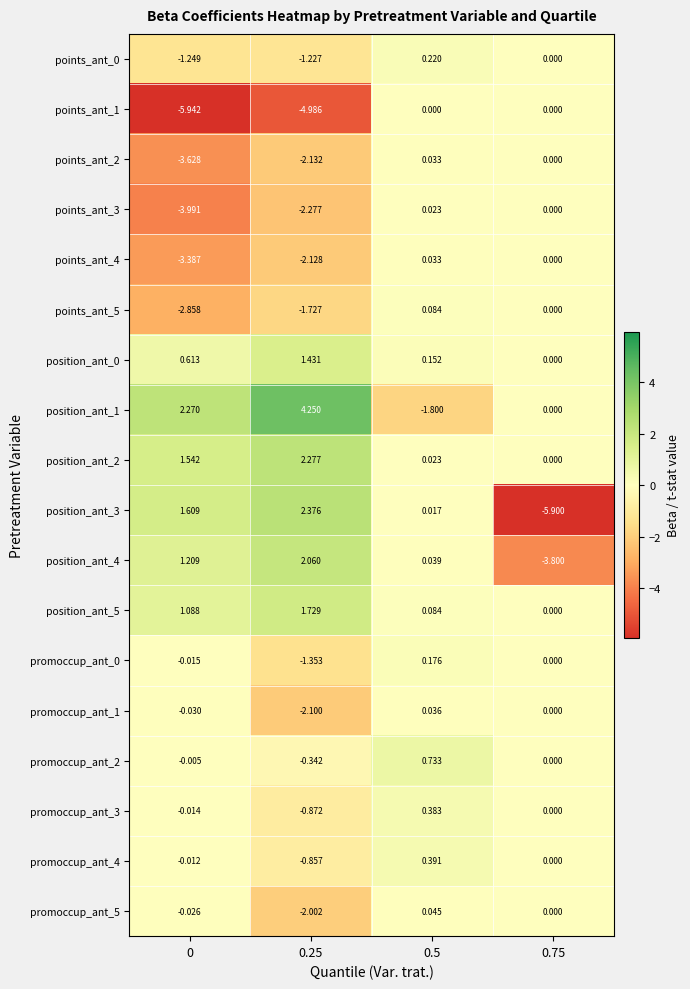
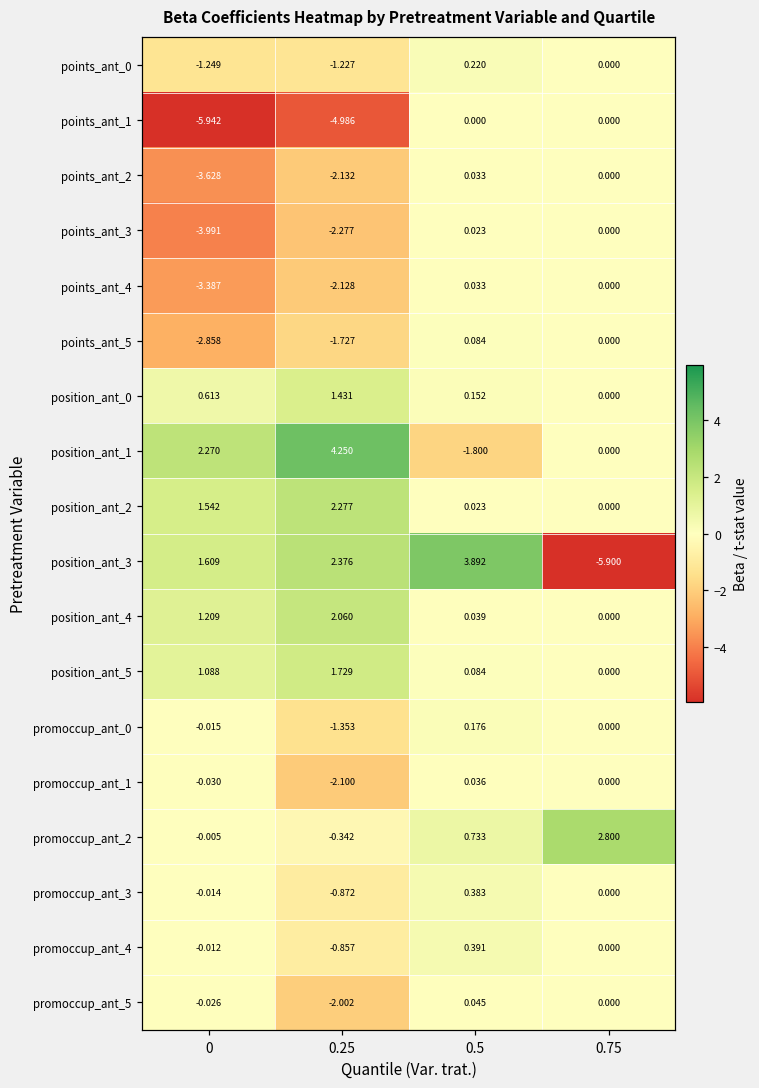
  {
    "points_ant_0": {
      "0": -1.249,
      "0.25": -1.227,
      "0.5": 0.220,
      "0.75": 0.000
    },
    "points_ant_1": {
      "0": -5.942,
      "0.25": -4.986,
      "0.5": 0.000,
      "0.75": 0.000
    },
    "points_ant_2": {
      "0": -3.628,
      "0.25": -2.132,
      "0.5": 0.033,
      "0.75": 0.000
    },
    "points_ant_3": {
      "0": -3.991,
      "0.25": -2.277,
      "0.5": 0.023,
      "0.75": 0.000
    },
    "points_ant_4": {
      "0": -3.387,
      "0.25": -2.128,
      "0.5": 0.033,
      "0.75": 0.000
    },
    "points_ant_5": {
      "0": -2.858,
      "0.25": -1.727,
      "0.5": 0.084,
      "0.75": 0.000
    },
    "position_ant_0": {
      "0": 0.613,
      "0.25": 1.431,
      "0.5": 0.152,
      "0.75": 0.000
    },
    "position_ant_1": {
      "0": 2.270,
      "0.25": 4.250,
      "0.5": -1.800,
      "0.75": 0.000
    },
    "position_ant_2": {
      "0": 1.542,
      "0.25": 2.277,
      "0.5": 0.023,
      "0.75": 0.000
    },
    "position_ant_3": {
      "0": 1.609,
      "0.25": 2.376,
-     "0.5": 0.017,
+     "0.5": 3.892,
      "0.75": -5.900
    },
    "position_ant_4": {
      "0": 1.209,
      "0.25": 2.060,
      "0.5": 0.039,
-     "0.75": -3.800
+     "0.75": 0.000
    },
    "position_ant_5": {
      "0": 1.088,
      "0.25": 1.729,
      "0.5": 0.084,
      "0.75": 0.000
    },
    "promoccup_ant_0": {
      "0": -0.015,
      "0.25": -1.353,
      "0.5": 0.176,
      "0.75": 0.000
    },
    "promoccup_ant_1": {
      "0": -0.030,
      "0.25": -2.100,
      "0.5": 0.036,
      "0.75": 0.000
    },
    "promoccup_ant_2": {
      "0": -0.005,
      "0.25": -0.342,
      "0.5": 0.733,
-     "0.75": 0.000
+     "0.75": 2.800
    },
    "promoccup_ant_3": {
      "0": -0.014,
      "0.25": -0.872,
      "0.5": 0.383,
      "0.75": 0.000
    },
    "promoccup_ant_4": {
      "0": -0.012,
      "0.25": -0.857,
      "0.5": 0.391,
      "0.75": 0.000
    },
    "promoccup_ant_5": {
      "0": -0.026,
      "0.25": -2.002,
      "0.5": 0.045,
      "0.75": 0.000
    }
  }
